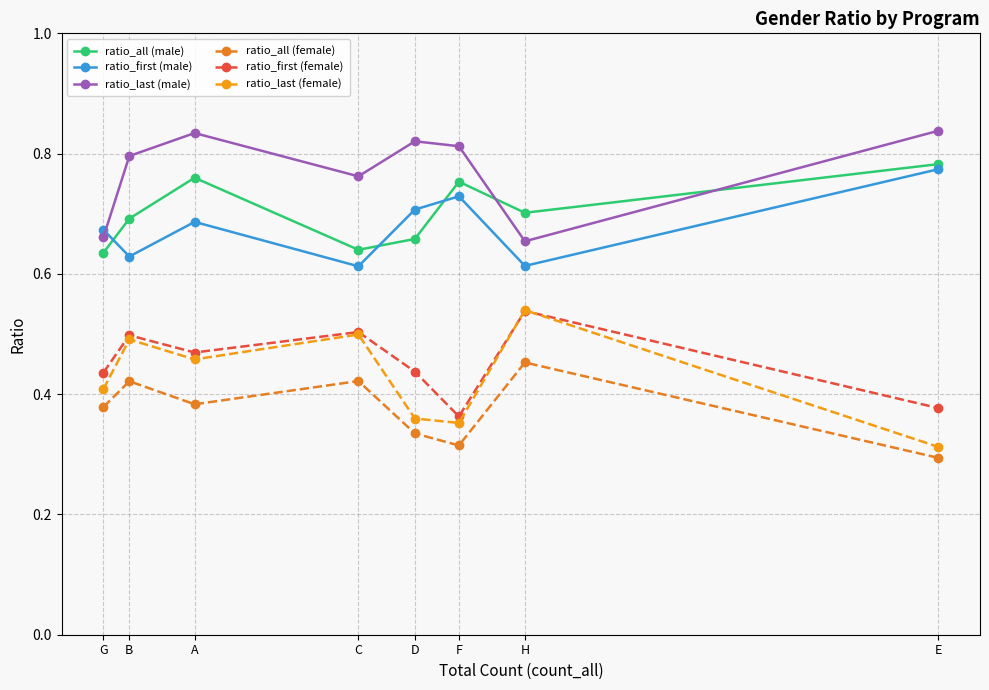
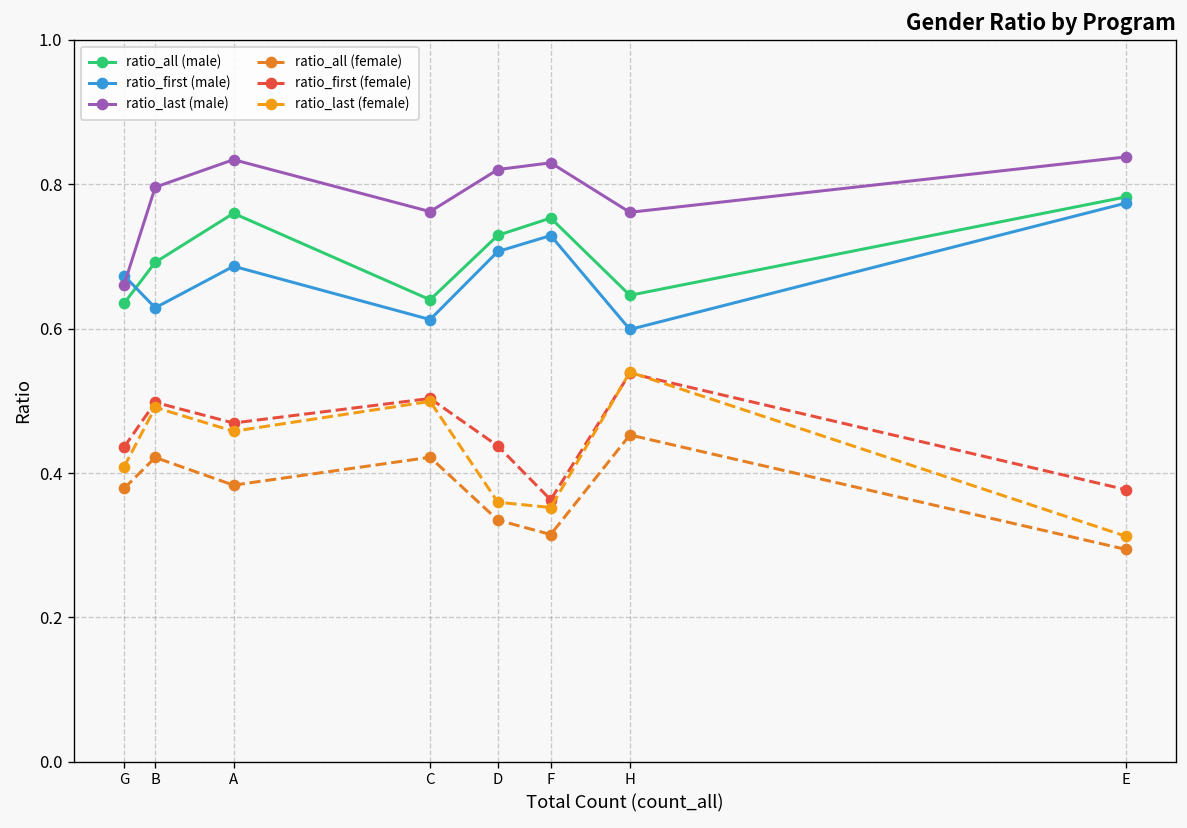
  {
    "ratio_all (male)": {
      "G": 0.64,
      "B": 0.69,
      "A": 0.76,
      "C": 0.64,
-     "D": 0.66,
+     "D": 0.73,
      "F": 0.75,
-     "H": 0.70,
+     "H": 0.65,
      "E": 0.78
    },
    "ratio_first (male)": {
      "G": 0.67,
      "B": 0.63,
      "A": 0.69,
      "C": 0.61,
      "D": 0.71,
      "F": 0.73,
-     "H": 0.61,
+     "H": 0.60,
      "E": 0.77
    },
    "ratio_last (male)": {
      "G": 0.66,
      "B": 0.80,
      "A": 0.83,
      "C": 0.76,
      "D": 0.82,
-     "F": 0.81,
-     "H": 0.65,
+     "F": 0.83,
+     "H": 0.76,
      "E": 0.84
    }
  }
